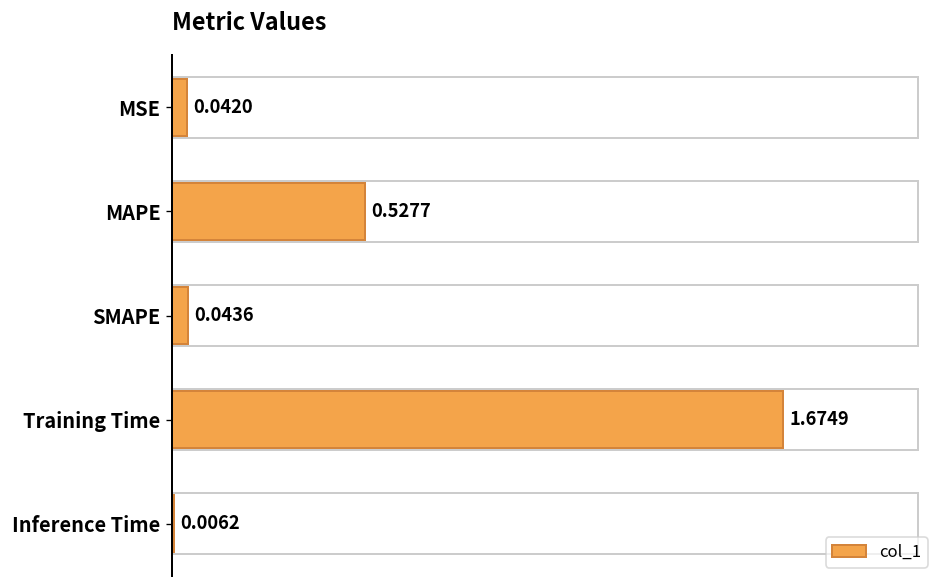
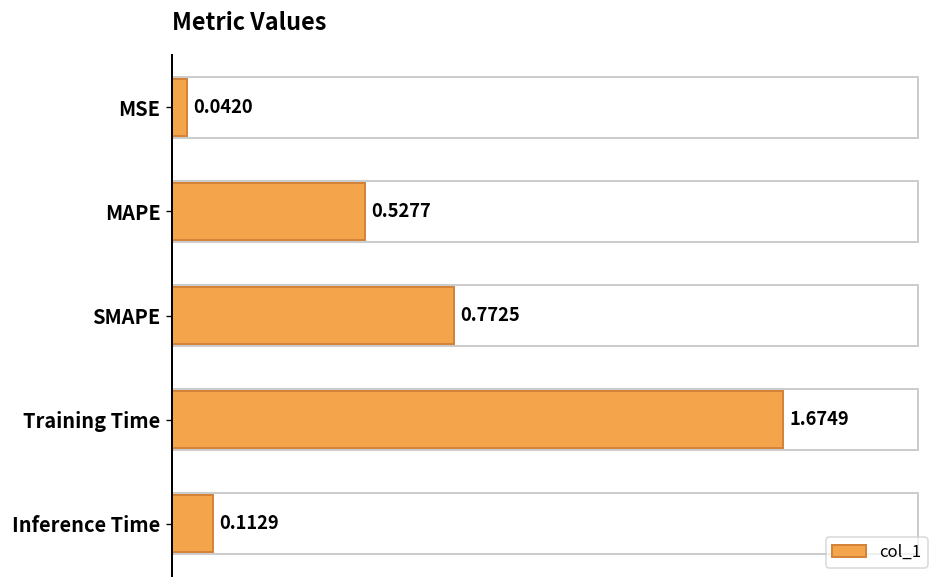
  {
    "MSE": 0.0420,
    "MAPE": 0.5277,
-   "SMAPE": 0.0436,
+   "SMAPE": 0.7725,
    "Training Time": 1.6749,
-   "Inference Time": 0.0062
+   "Inference Time": 0.1129
  }
